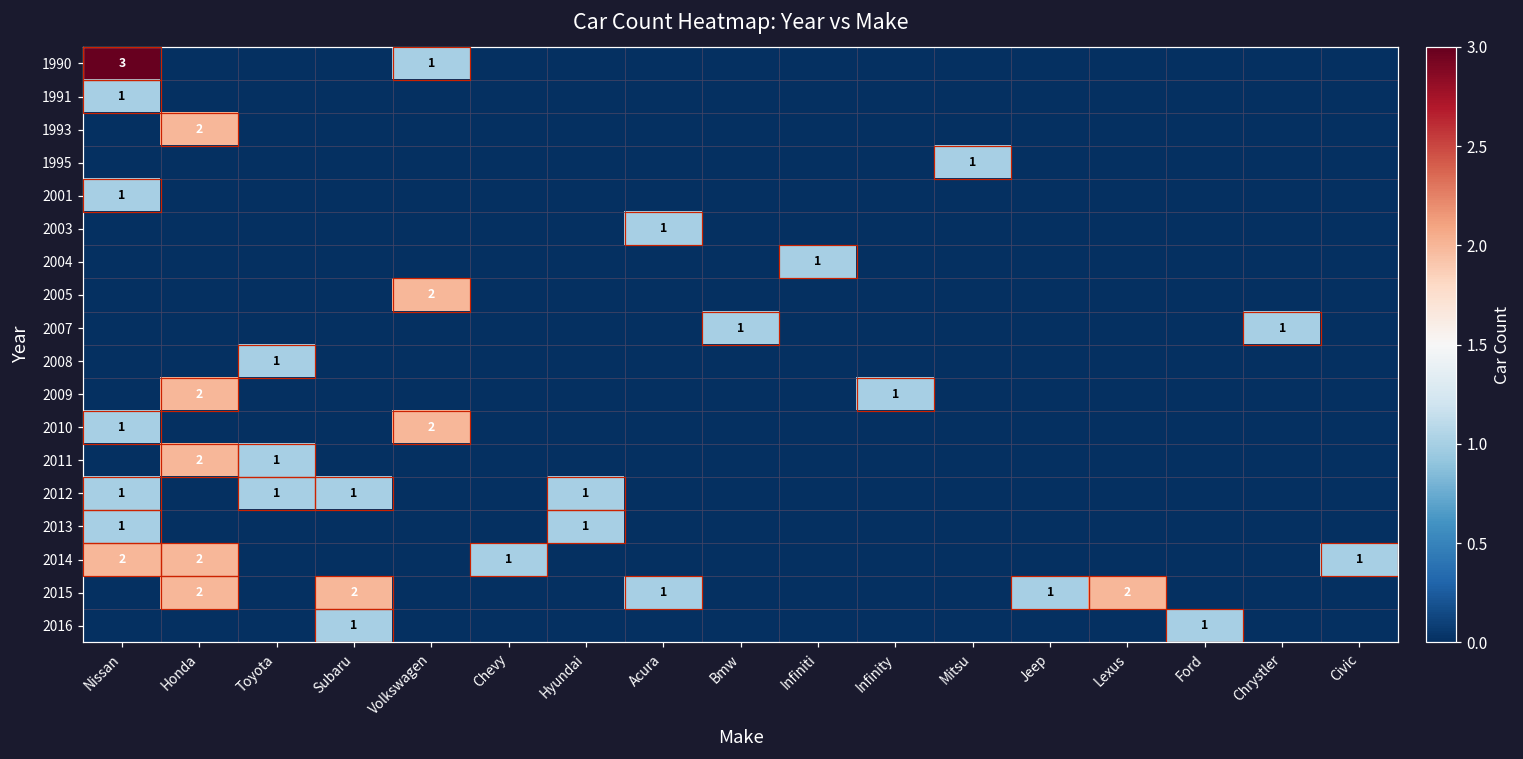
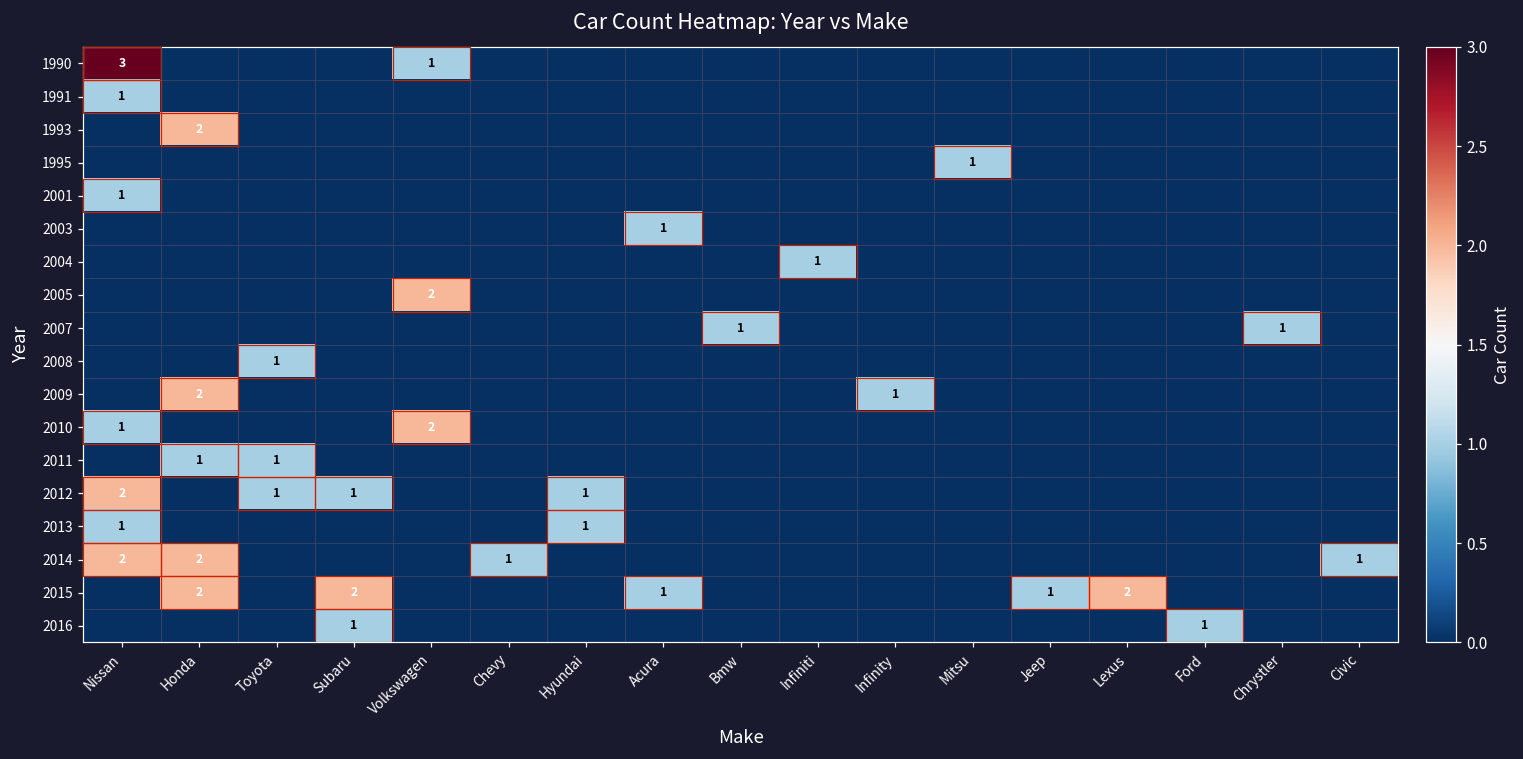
  {
    "1990": {
      "Nissan": 3,
      "Volkswagen": 1
    },
    "1991": {
      "Nissan": 1
    },
    "1993": {
      "Honda": 2
    },
    "1995": {
      "Mitsu": 1
    },
    "2001": {
      "Nissan": 1
    },
    "2003": {
      "Acura": 1
    },
    "2004": {
      "Infiniti": 1
    },
    "2005": {
      "Volkswagen": 2
    },
    "2007": {
      "Bmw": 1,
      "Chrystler": 1
    },
    "2008": {
      "Toyota": 1
    },
    "2009": {
      "Honda": 2,
      "Infinity": 1
    },
    "2010": {
      "Nissan": 1,
      "Volkswagen": 2
    },
    "2011": {
-     "Honda": 2,
+     "Honda": 1,
      "Toyota": 1
    },
    "2012": {
-     "Nissan": 1,
+     "Nissan": 2,
      "Toyota": 1,
      "Subaru": 1,
      "Hyundai": 1
    },
    "2013": {
      "Nissan": 1,
      "Hyundai": 1
    },
    "2014": {
      "Nissan": 2,
      "Honda": 2,
      "Chevy": 1,
      "Civic": 1
    },
    "2015": {
      "Honda": 2,
      "Subaru": 2,
      "Acura": 1,
      "Jeep": 1,
      "Lexus": 2
    },
    "2016": {
      "Subaru": 1,
      "Ford": 1
    }
  }
